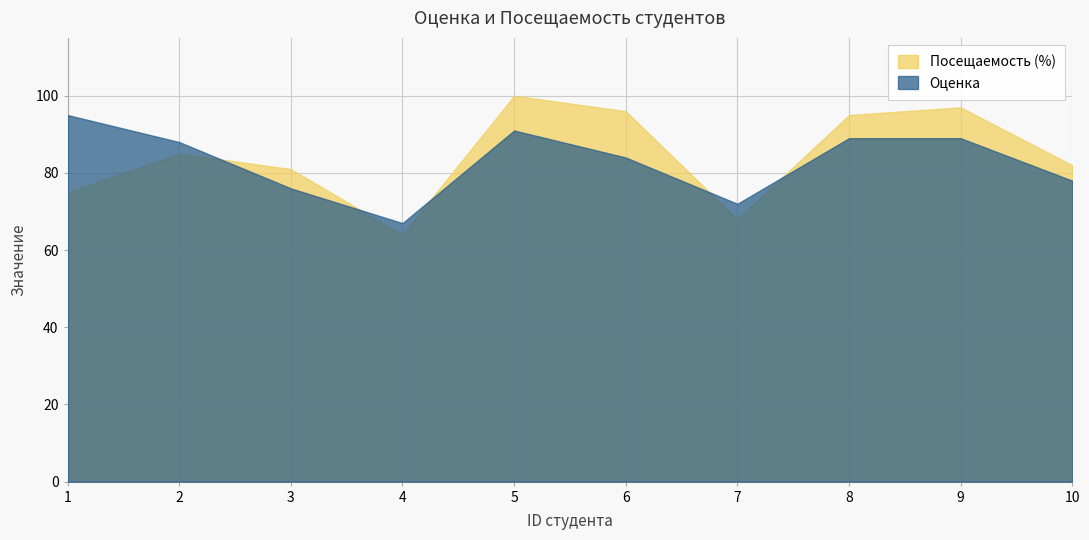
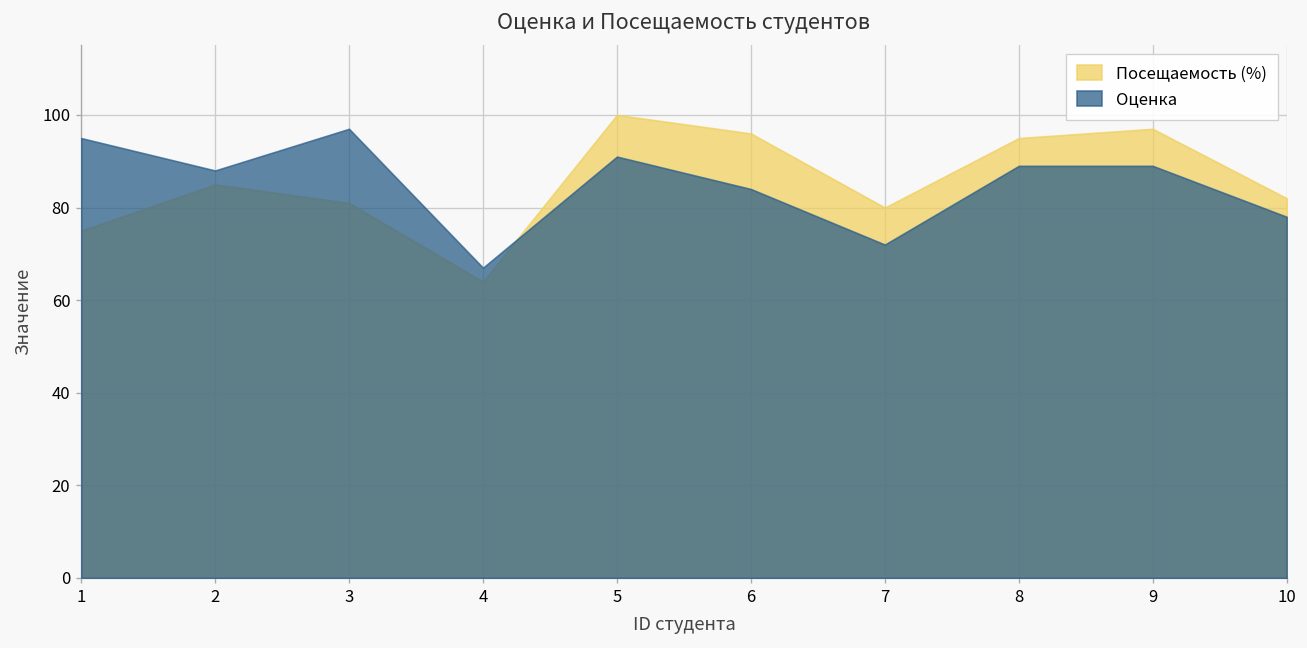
  {
    "Посещаемость (%)": {
      "1": 75,
      "2": 85,
      "3": 81,
      "4": 64,
      "5": 100,
      "6": 96,
-     "7": 68,
+     "7": 80,
      "8": 95,
      "9": 97,
      "10": 82
    },
    "Оценка": {
      "1": 95,
      "2": 88,
-     "3": 76,
+     "3": 97,
      "4": 67,
      "5": 91,
      "6": 84,
      "7": 72,
      "8": 89,
      "9": 89,
      "10": 78
    }
  }
